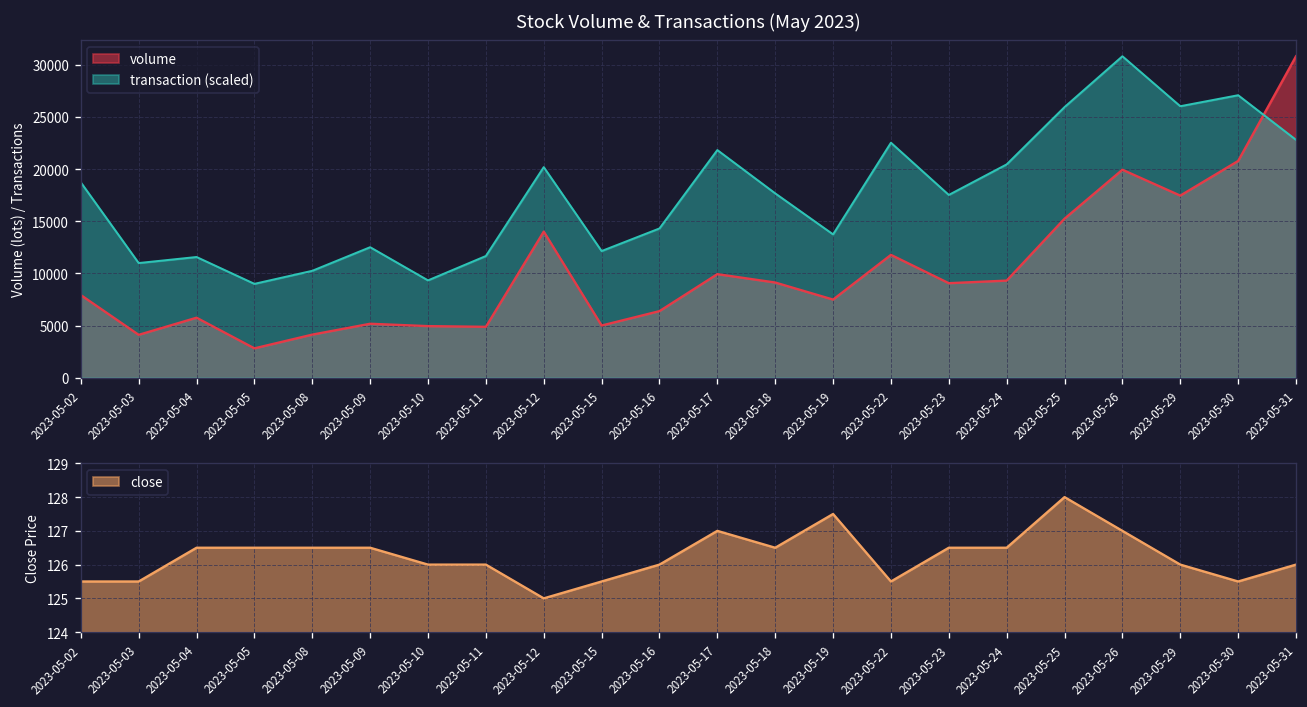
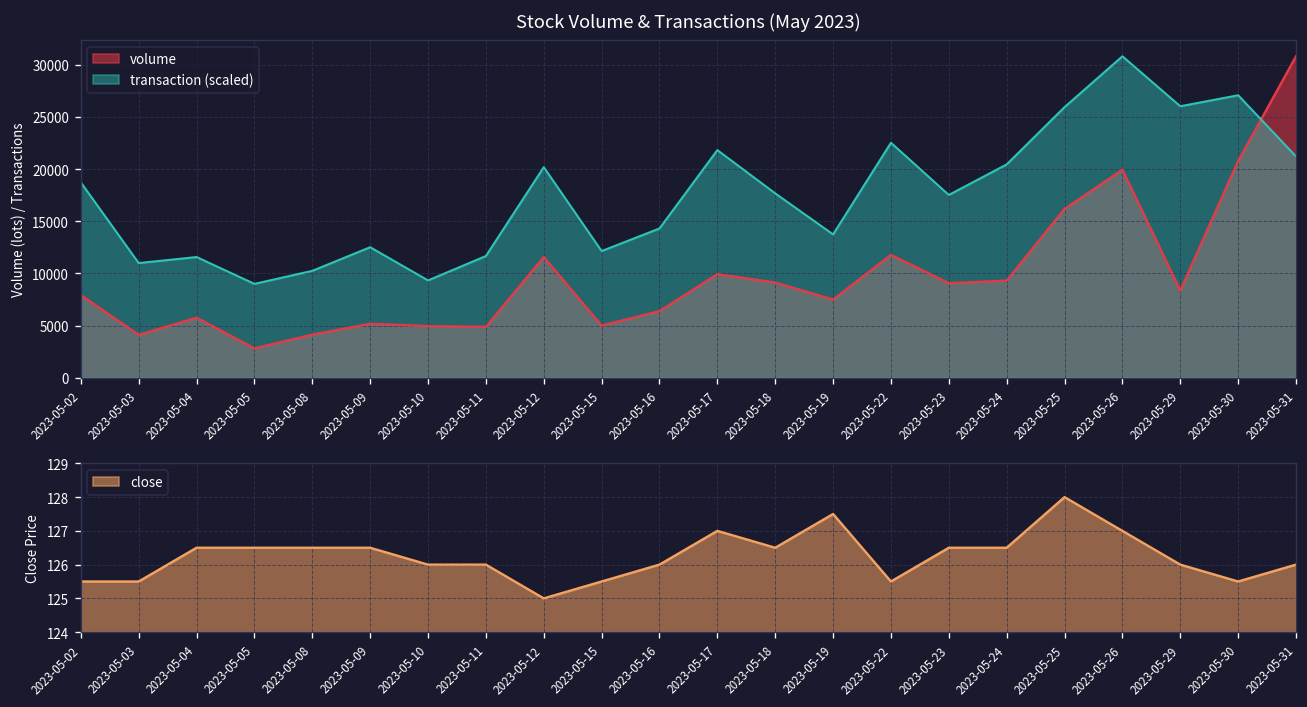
  {
    "Stock Volume & Transactions (May 2023)": {
      "volume": {
        "2023-05-02": 8000,
        "2023-05-03": 4000,
        "2023-05-04": 6000,
        "2023-05-05": 3000,
        "2023-05-08": 4000,
        "2023-05-09": 5000,
        "2023-05-10": 5000,
        "2023-05-11": 5000,
-       "2023-05-12": 14000,
+       "2023-05-12": 12000,
        "2023-05-15": 5000,
        "2023-05-16": 6000,
        "2023-05-17": 10000,
        "2023-05-18": 9000,
        "2023-05-19": 7000,
        "2023-05-22": 12000,
        "2023-05-23": 9000,
        "2023-05-24": 9000,
-       "2023-05-25": 15000,
+       "2023-05-25": 16000,
        "2023-05-26": 20000,
-       "2023-05-29": 17000,
+       "2023-05-29": 8000,
        "2023-05-30": 21000,
        "2023-05-31": 31000
      },
      "transaction (scaled)": {
        "2023-05-02": 19000,
        "2023-05-03": 11000,
        "2023-05-04": 12000,
        "2023-05-05": 9000,
        "2023-05-08": 10000,
        "2023-05-09": 13000,
        "2023-05-10": 9000,
        "2023-05-11": 12000,
        "2023-05-12": 20000,
        "2023-05-15": 12000,
        "2023-05-16": 14000,
        "2023-05-17": 22000,
        "2023-05-18": 18000,
        "2023-05-19": 14000,
        "2023-05-22": 23000,
        "2023-05-23": 18000,
        "2023-05-24": 20000,
        "2023-05-25": 26000,
        "2023-05-26": 31000,
        "2023-05-29": 26000,
        "2023-05-30": 27000,
-       "2023-05-31": 23000
+       "2023-05-31": 21000
      }
    }
  }
